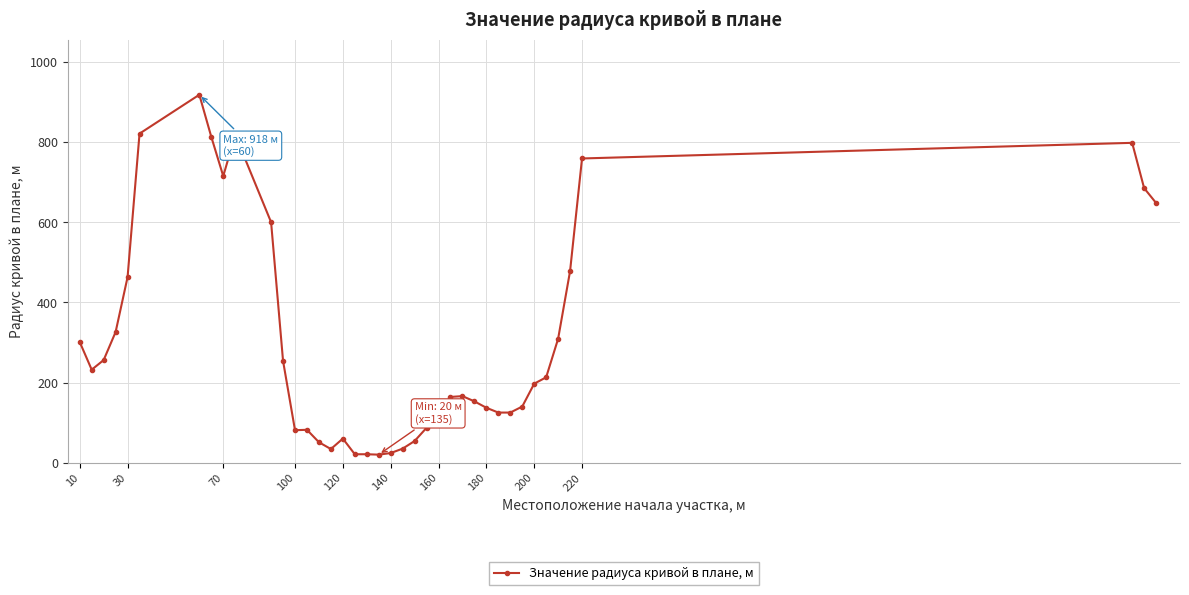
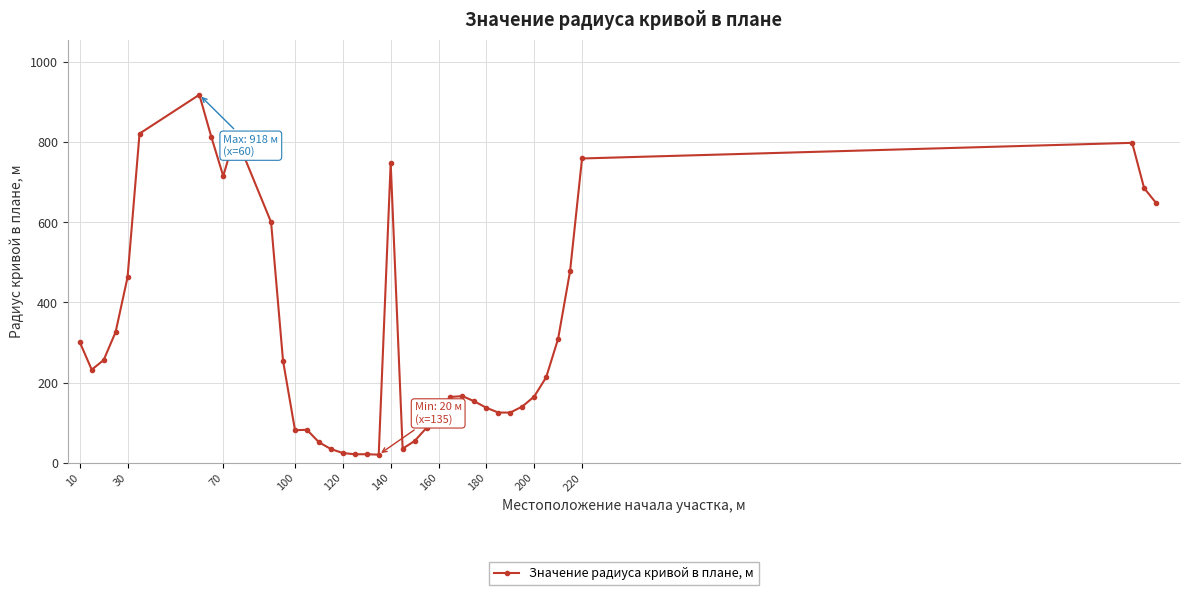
  {
    "10": 300,
    "30": 460,
    "70": 720,
    "100": 80,
-   "120": 60,
-   "140": 20,
+   "120": 20,
+   "140": 750,
    "180": 140,
-   "200": 200,
+   "200": 170,
    "220": 760
  }
